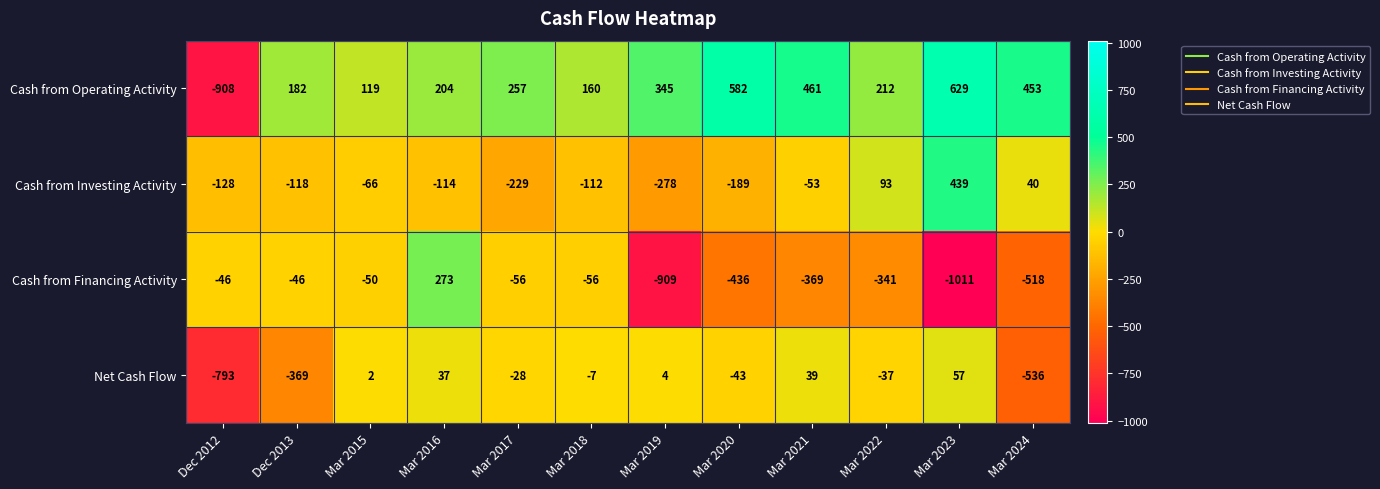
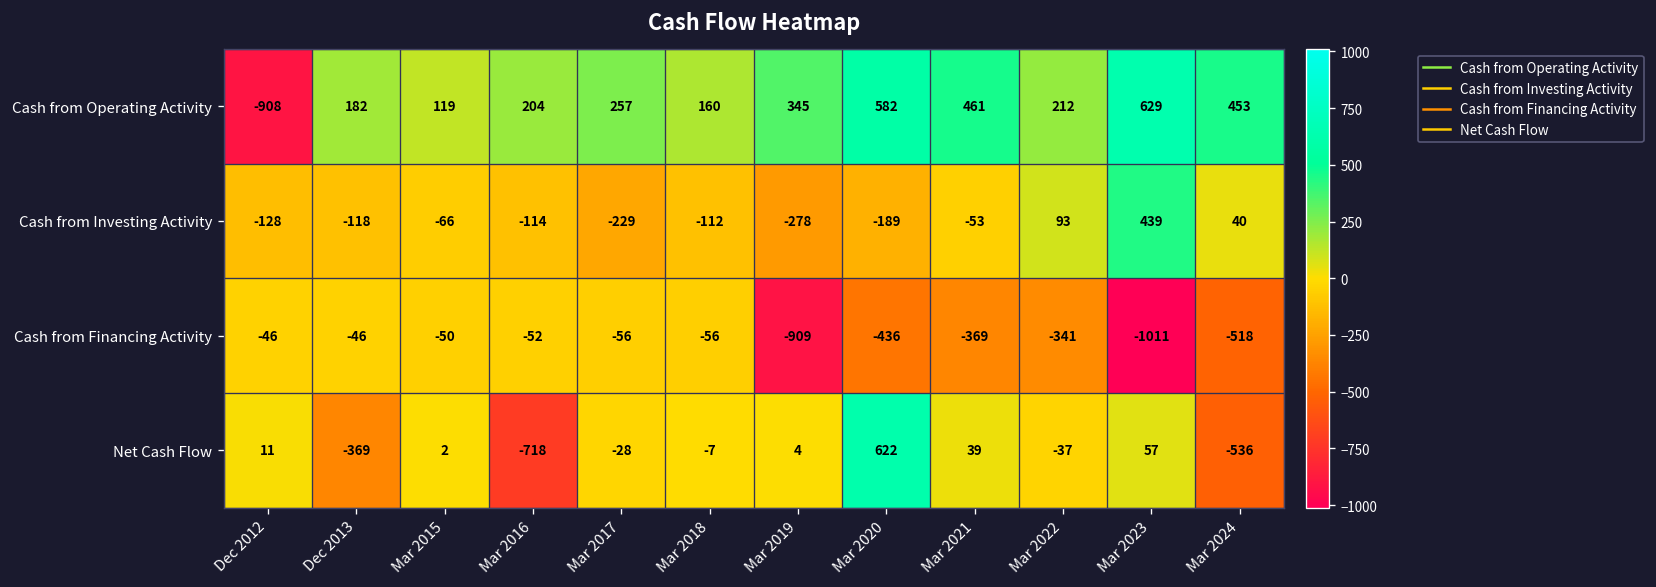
  {
    "Cash from Operating Activity": {
      "Dec 2012": -908,
      "Dec 2013": 182,
      "Mar 2015": 119,
      "Mar 2016": 204,
      "Mar 2017": 257,
      "Mar 2018": 160,
      "Mar 2019": 345,
      "Mar 2020": 582,
      "Mar 2021": 461,
      "Mar 2022": 212,
      "Mar 2023": 629,
      "Mar 2024": 453
    },
    "Cash from Investing Activity": {
      "Dec 2012": -128,
      "Dec 2013": -118,
      "Mar 2015": -66,
      "Mar 2016": -114,
      "Mar 2017": -229,
      "Mar 2018": -112,
      "Mar 2019": -278,
      "Mar 2020": -189,
      "Mar 2021": -53,
      "Mar 2022": 93,
      "Mar 2023": 439,
      "Mar 2024": 40
    },
    "Cash from Financing Activity": {
      "Dec 2012": -46,
      "Dec 2013": -46,
      "Mar 2015": -50,
-     "Mar 2016": 273,
+     "Mar 2016": -52,
      "Mar 2017": -56,
      "Mar 2018": -56,
      "Mar 2019": -909,
      "Mar 2020": -436,
      "Mar 2021": -369,
      "Mar 2022": -341,
      "Mar 2023": -1011,
      "Mar 2024": -518
    },
    "Net Cash Flow": {
-     "Dec 2012": -793,
+     "Dec 2012": 11,
      "Dec 2013": -369,
      "Mar 2015": 2,
-     "Mar 2016": 37,
+     "Mar 2016": -718,
      "Mar 2017": -28,
      "Mar 2018": -7,
      "Mar 2019": 4,
-     "Mar 2020": -43,
+     "Mar 2020": 622,
      "Mar 2021": 39,
      "Mar 2022": -37,
      "Mar 2023": 57,
      "Mar 2024": -536
    }
  }
